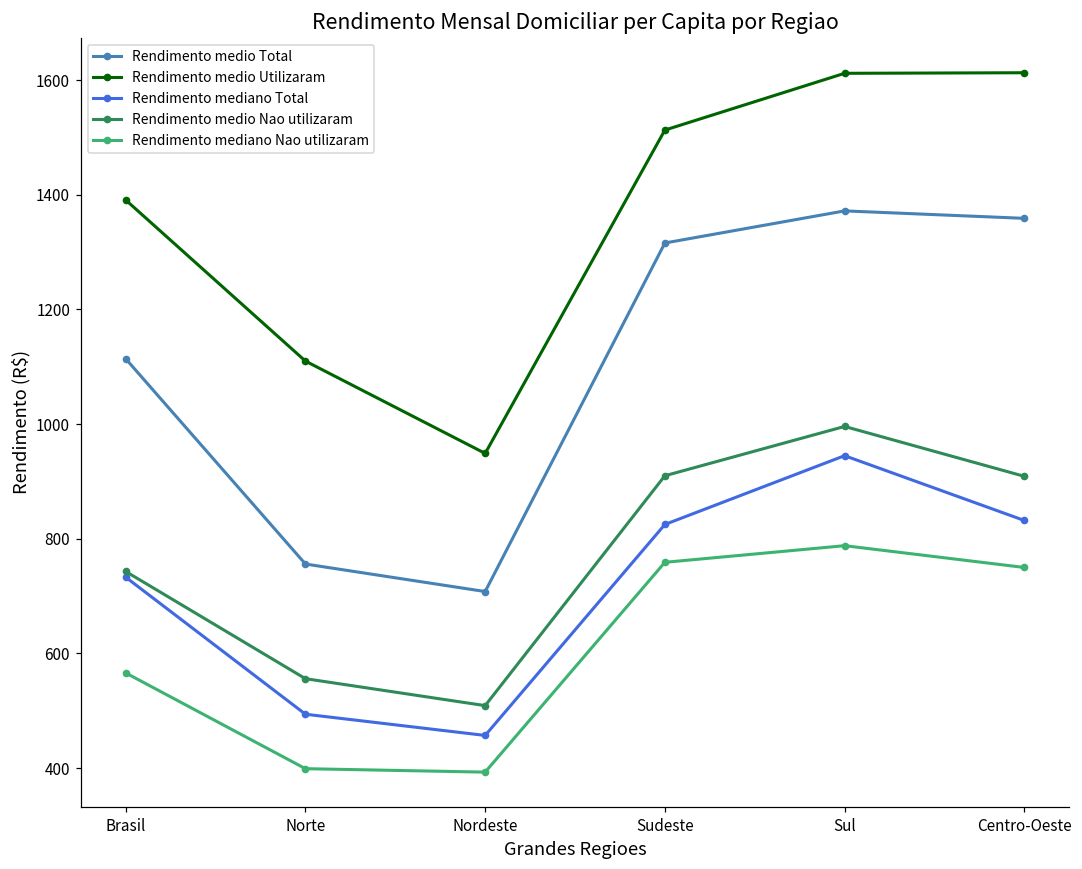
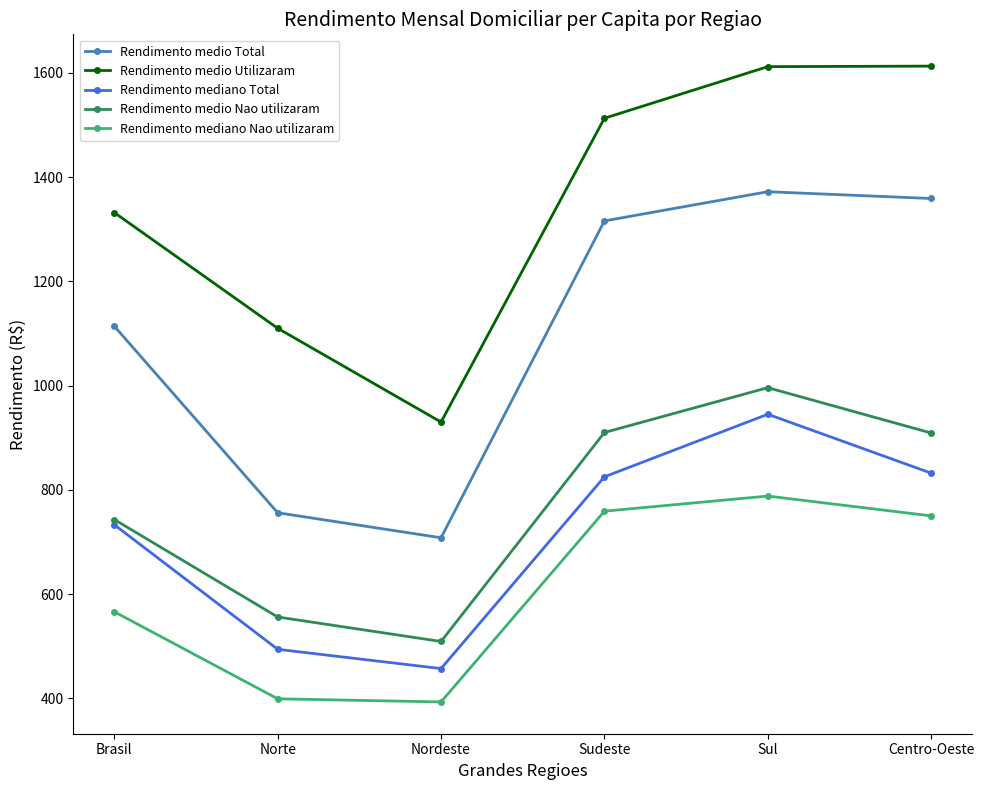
  {
    "Rendimento medio Utilizaram": {
-     "Brasil": 1390,
+     "Brasil": 1330,
      "Norte": 1110,
-     "Nordeste": 950,
+     "Nordeste": 930,
      "Sudeste": 1510,
      "Sul": 1610,
      "Centro-Oeste": 1610
    }
  }
